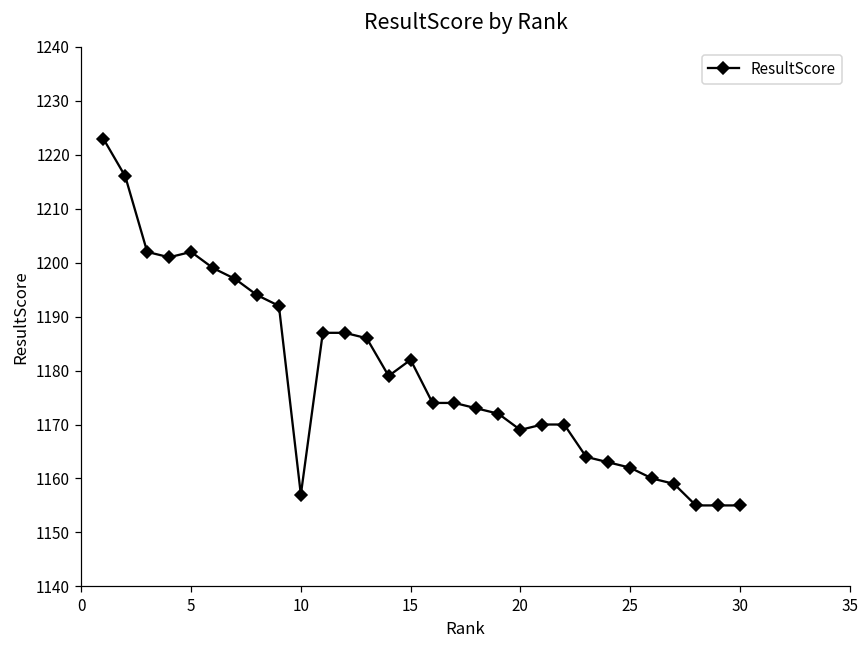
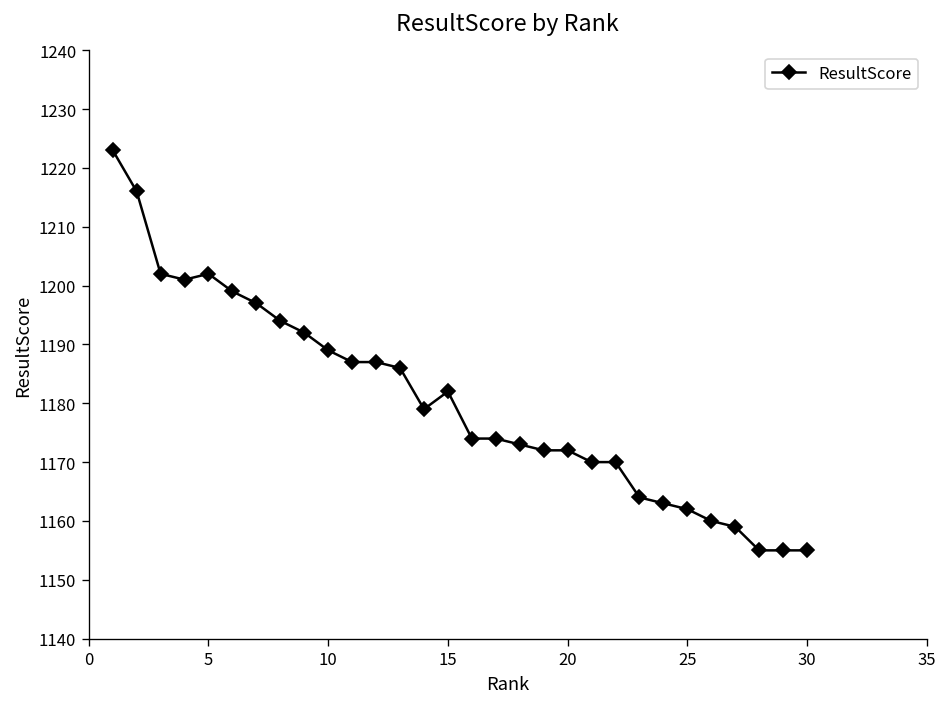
  {
    "5": 1202,
-   "10": 1157,
+   "10": 1189,
    "15": 1182,
-   "20": 1169,
+   "20": 1172,
    "25": 1162,
    "30": 1155
  }
